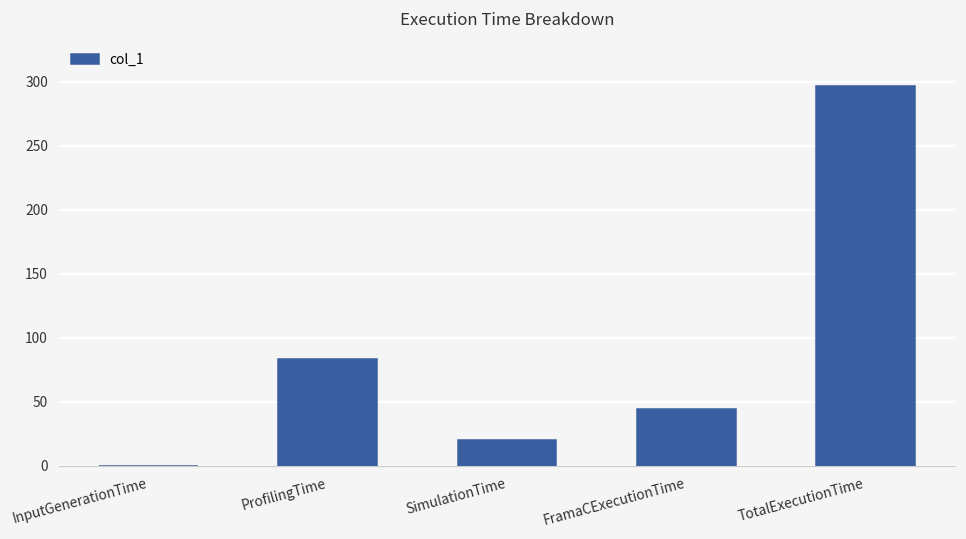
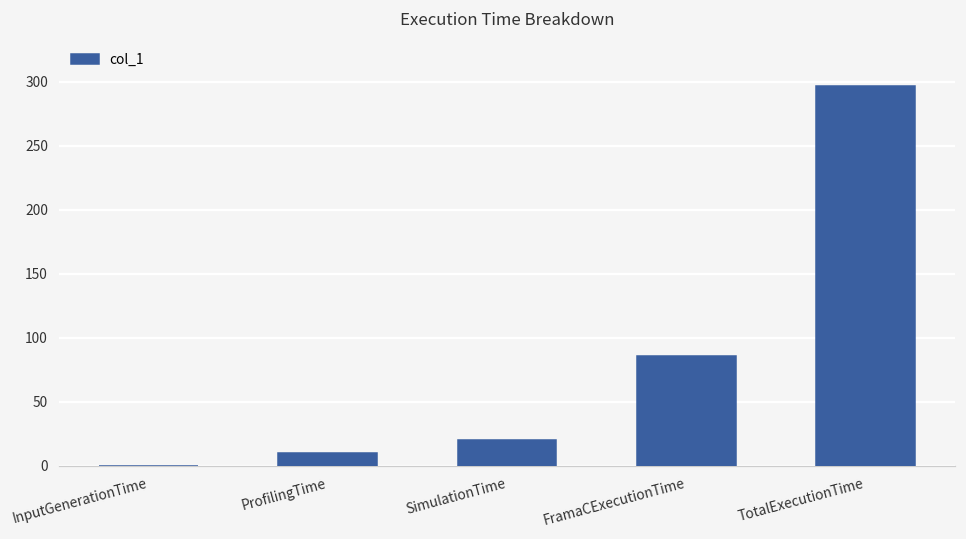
  {
-   "ProfilingTime": 84,
+   "ProfilingTime": 10,
    "SimulationTime": 21,
-   "FramaCExecutionTime": 44,
+   "FramaCExecutionTime": 86,
    "TotalExecutionTime": 297
  }
